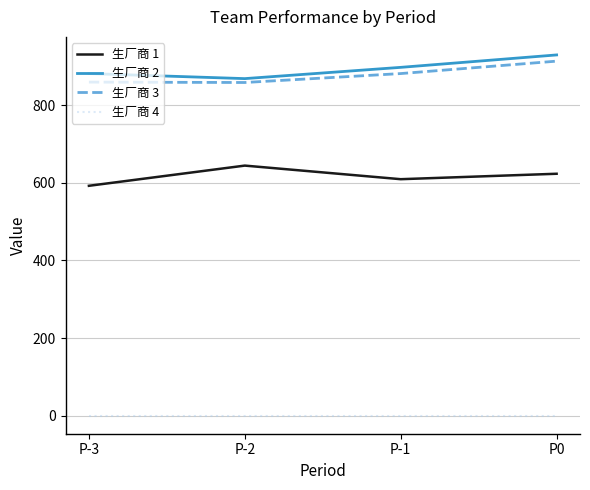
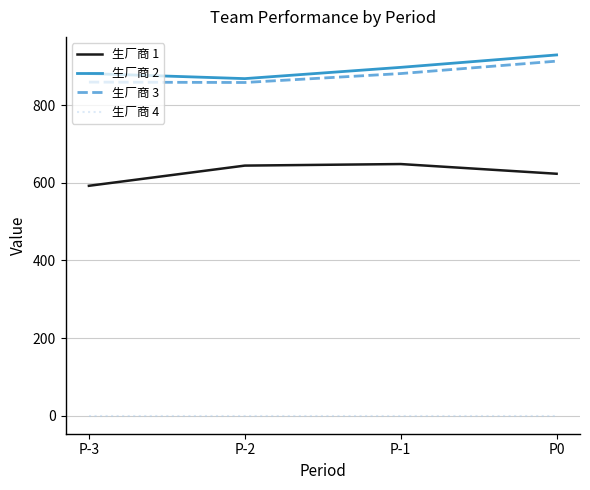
  {
    "生厂商 1": {
      "P-3": 590,
      "P-2": 640,
-     "P-1": 610,
+     "P-1": 650,
      "P0": 620
    },
    "生厂商 4": {
      "P-3": 0,
      "P-2": 0,
      "P-1": 0,
      "P0": 0
    }
  }
